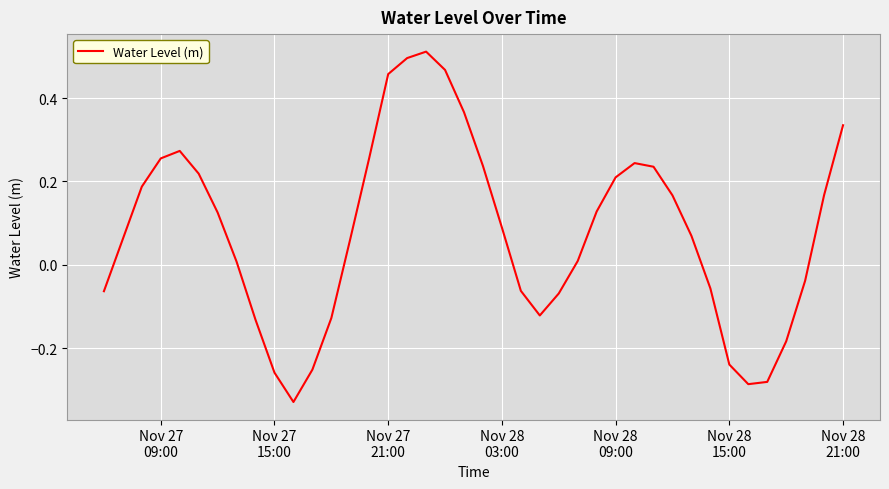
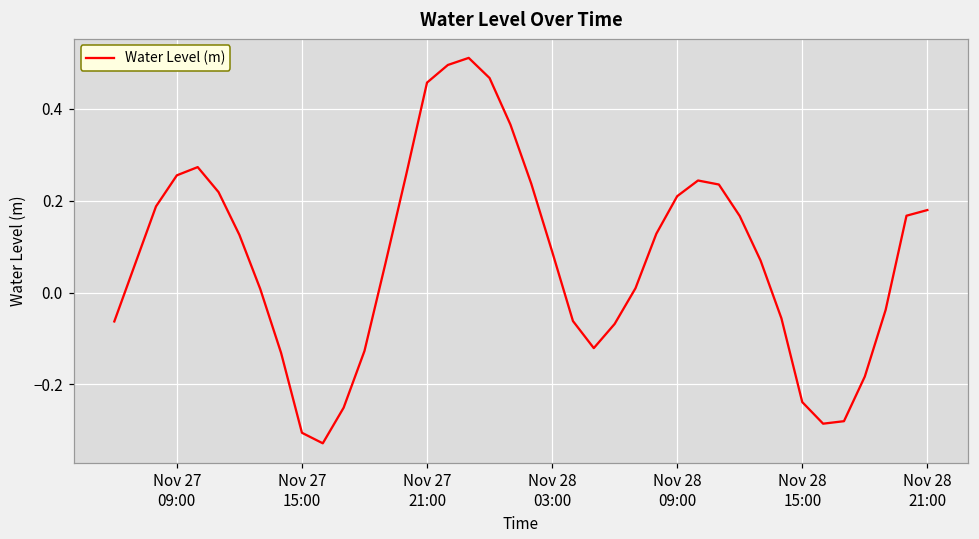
  {
    "Nov 27 09:00": 0.26,
-   "Nov 27 15:00": -0.26,
+   "Nov 27 15:00": -0.31,
    "Nov 27 21:00": 0.46,
    "Nov 28 03:00": 0.09,
    "Nov 28 09:00": 0.21,
    "Nov 28 15:00": -0.24,
-   "Nov 28 21:00": 0.33
+   "Nov 28 21:00": 0.18
  }
